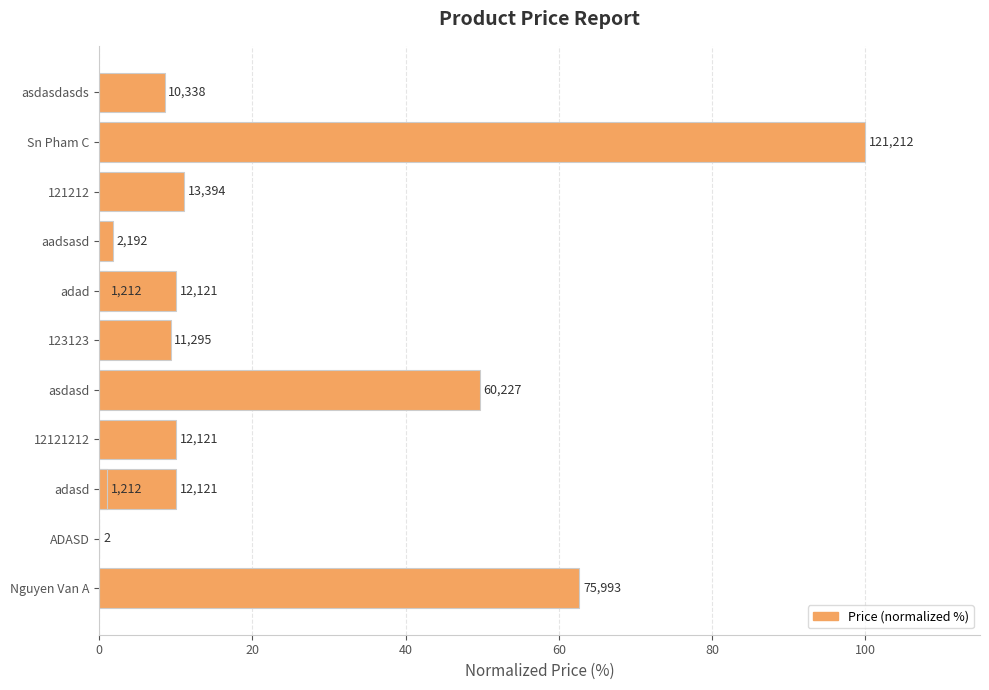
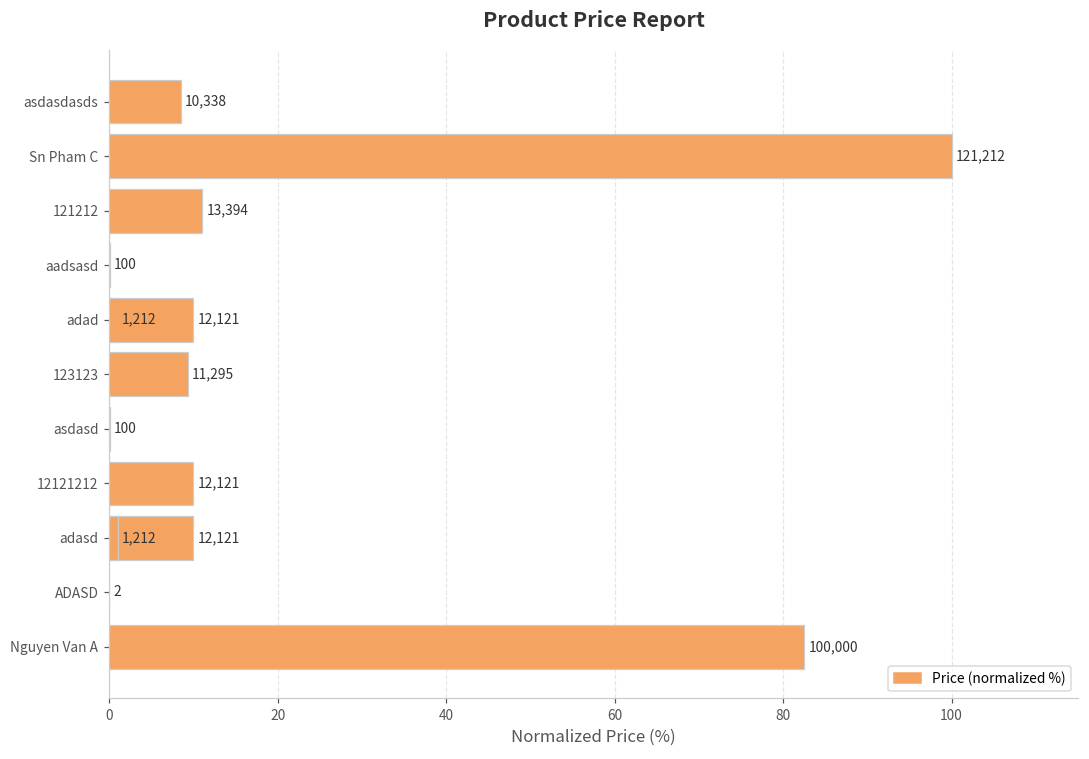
  {
-   "aadsasd": "2,192",
-   "asdasd": "60,227",
-   "Nguyen Van A": "75,993"
+   "aadsasd": "100",
+   "asdasd": "100",
+   "Nguyen Van A": "100,000"
  }
